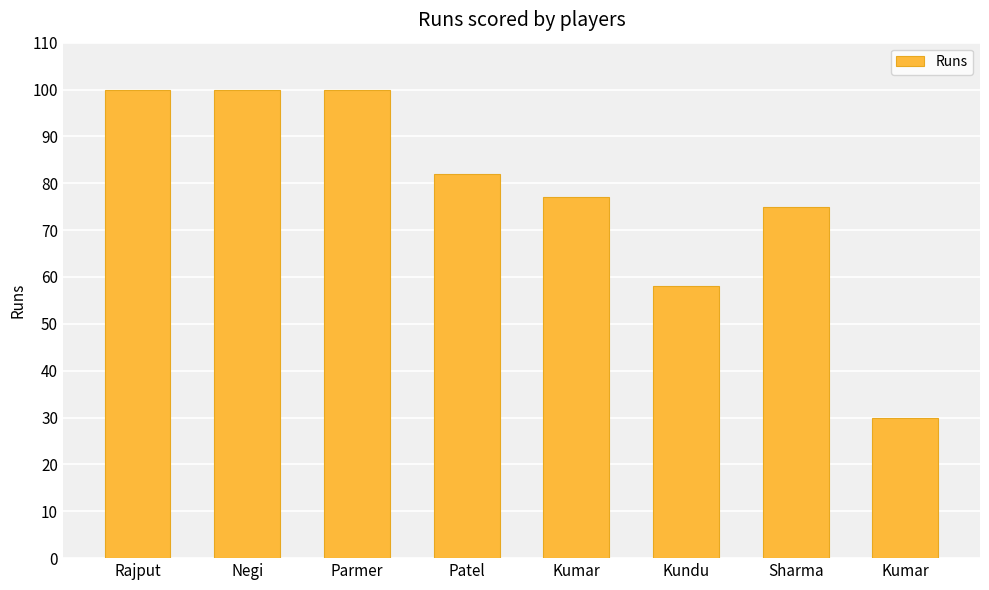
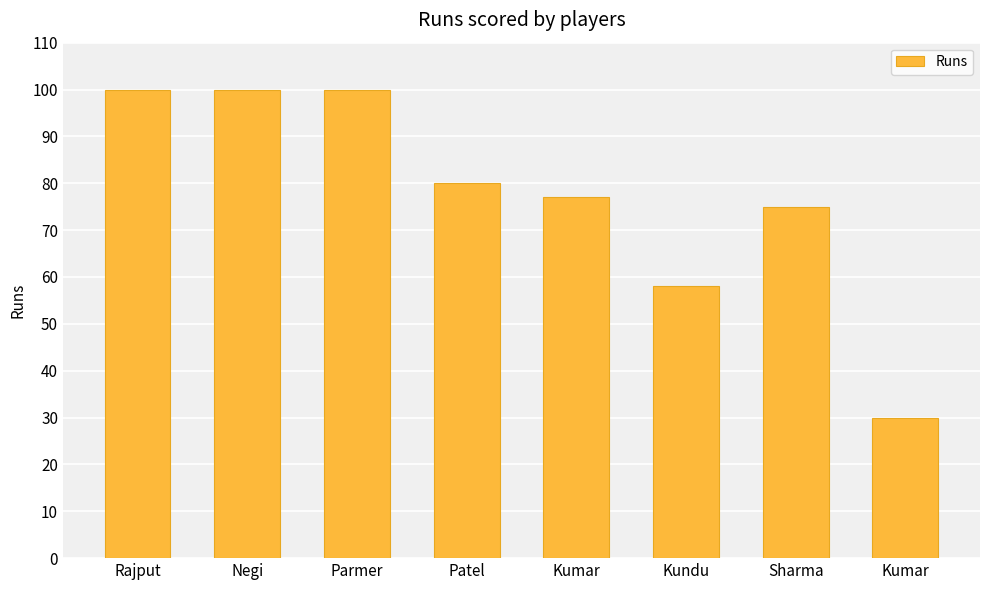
  {
    "Rajput": 100,
    "Negi": 100,
    "Parmer": 100,
-   "Patel": 82,
+   "Patel": 80,
    "Kundu": 58,
    "Sharma": 75
  }
